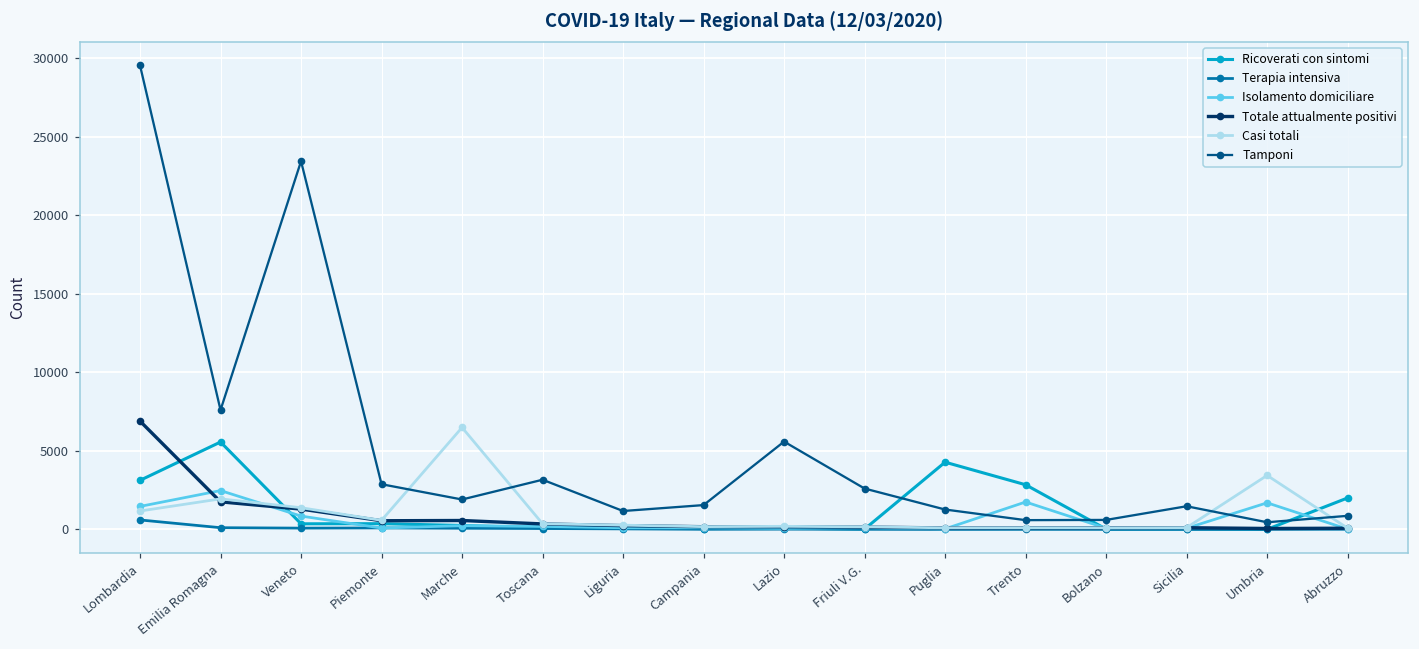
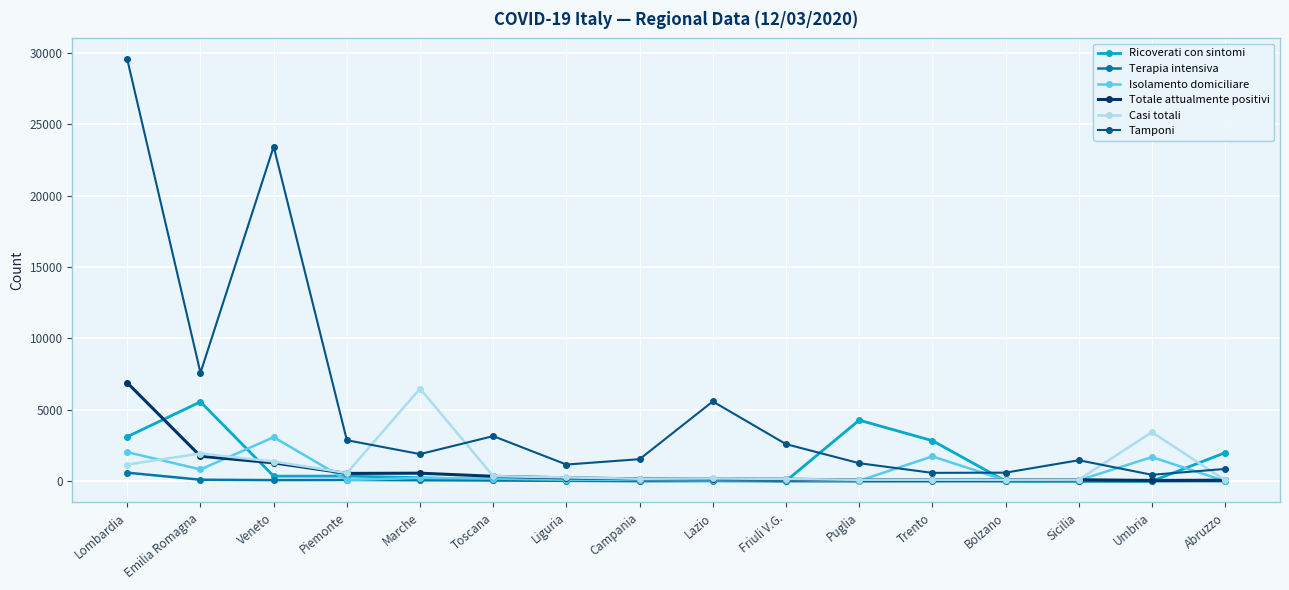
  {
    "Ricoverati con sintomi": {
      "Lombardia": 3100,
      "Emilia Romagna": 5600,
      "Veneto": 400,
      "Piemonte": 400,
      "Puglia": 4300,
      "Trento": 2800,
      "Abruzzo": 2000
    },
    "Isolamento domiciliare": {
-     "Lombardia": 1500,
-     "Emilia Romagna": 2500,
-     "Veneto": 900,
+     "Lombardia": 2000,
+     "Emilia Romagna": 800,
+     "Veneto": 3100,
      "Trento": 1700,
      "Umbria": 1700
    },
    "Casi totali": {
      "Lombardia": 1200,
      "Emilia Romagna": 1900,
      "Marche": 6500,
      "Umbria": 3400
    }
  }
